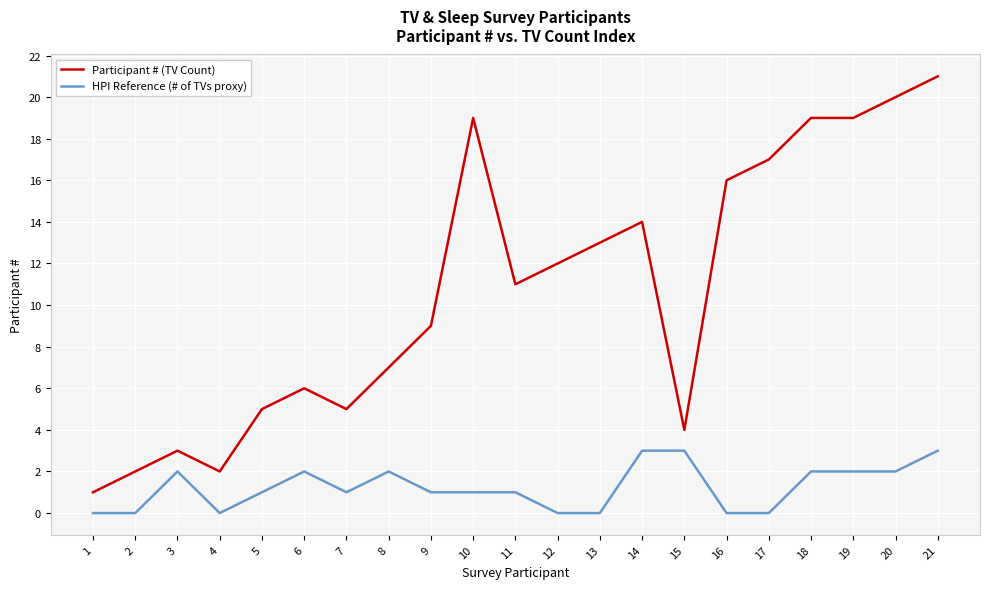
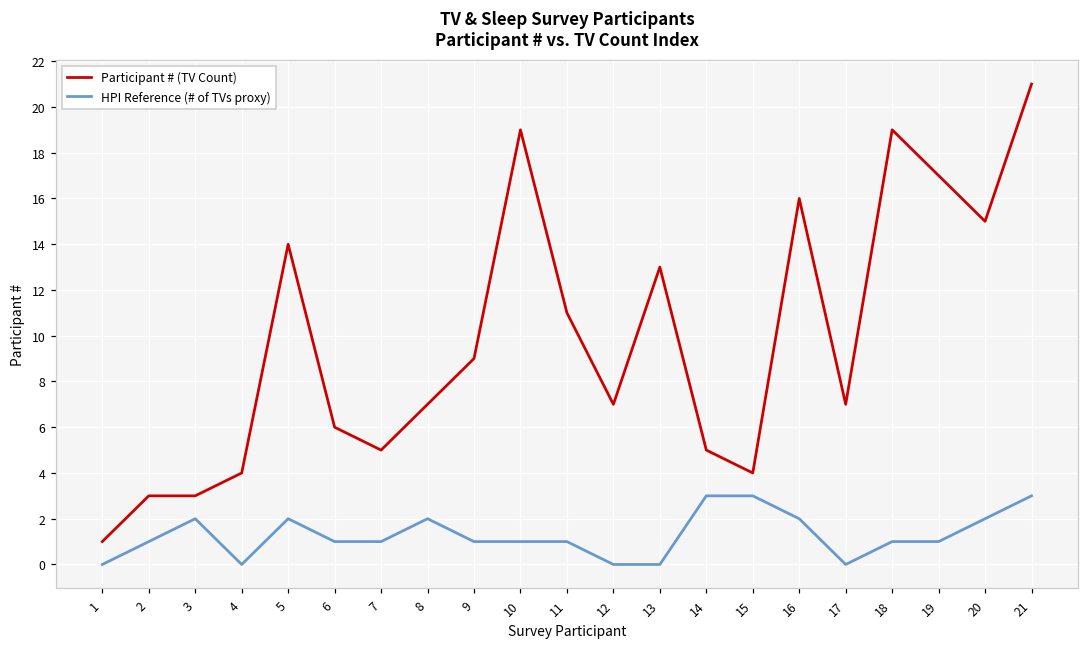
  {
    "Participant # (TV Count)": {
      "1": 1,
-     "2": 2,
+     "2": 3,
      "3": 3,
-     "4": 2,
-     "5": 5,
+     "4": 4,
+     "5": 14,
      "6": 6,
      "7": 5,
      "8": 7,
      "9": 9,
      "10": 19,
      "11": 11,
-     "12": 12,
+     "12": 7,
      "13": 13,
-     "14": 14,
+     "14": 5,
      "15": 4,
      "16": 16,
-     "17": 17,
+     "17": 7,
      "18": 19,
-     "19": 19,
-     "20": 20,
+     "19": 17,
+     "20": 15,
      "21": 21
    },
    "HPI Reference (# of TVs proxy)": {
      "1": 0,
-     "2": 0,
+     "2": 1,
      "3": 2,
      "4": 0,
-     "5": 1,
-     "6": 2,
+     "5": 2,
+     "6": 1,
      "7": 1,
      "8": 2,
      "9": 1,
      "10": 1,
      "11": 1,
      "12": 0,
      "13": 0,
      "14": 3,
      "15": 3,
-     "16": 0,
+     "16": 2,
      "17": 0,
-     "18": 2,
-     "19": 2,
+     "18": 1,
+     "19": 1,
      "20": 2,
      "21": 3
    }
  }
